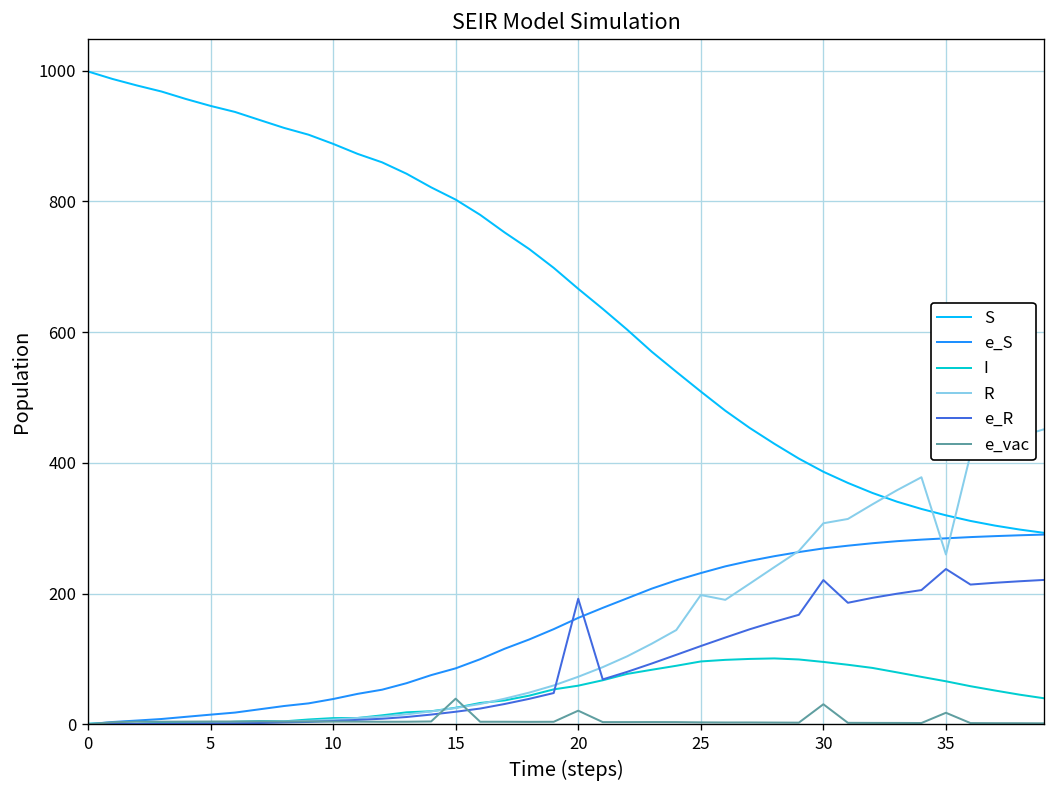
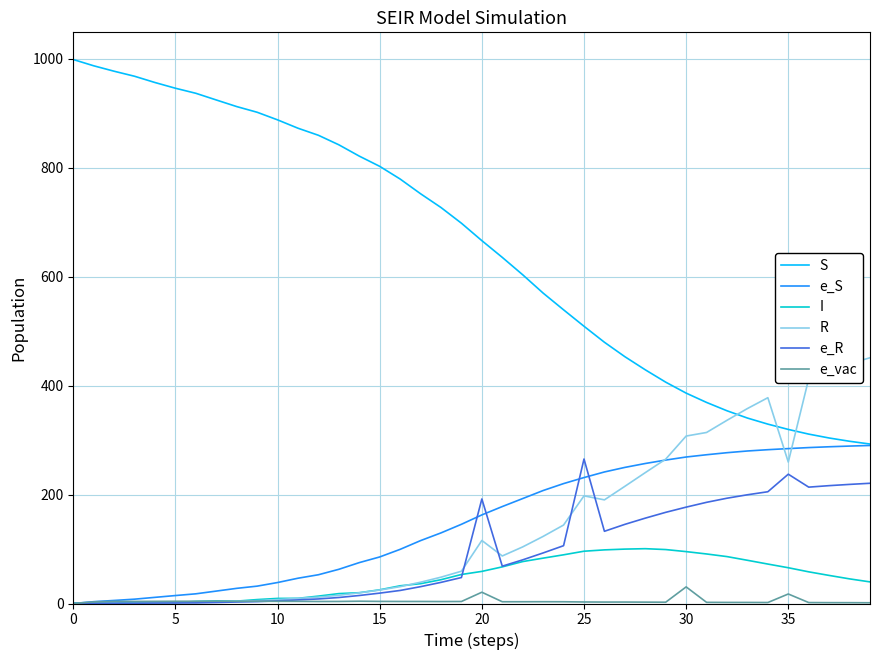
  {
    "R": {
-     "20": 70,
+     "20": 120,
      "25": 200,
      "30": 310,
      "35": 260
    },
    "e_R": {
      "15": 20,
      "20": 190,
-     "25": 120,
-     "30": 220,
+     "25": 270,
+     "30": 180,
      "35": 240
    },
    "e_vac": {
-     "15": 40,
+     "15": 0,
      "20": 20,
      "25": 0,
      "30": 30,
      "35": 20
    }
  }
